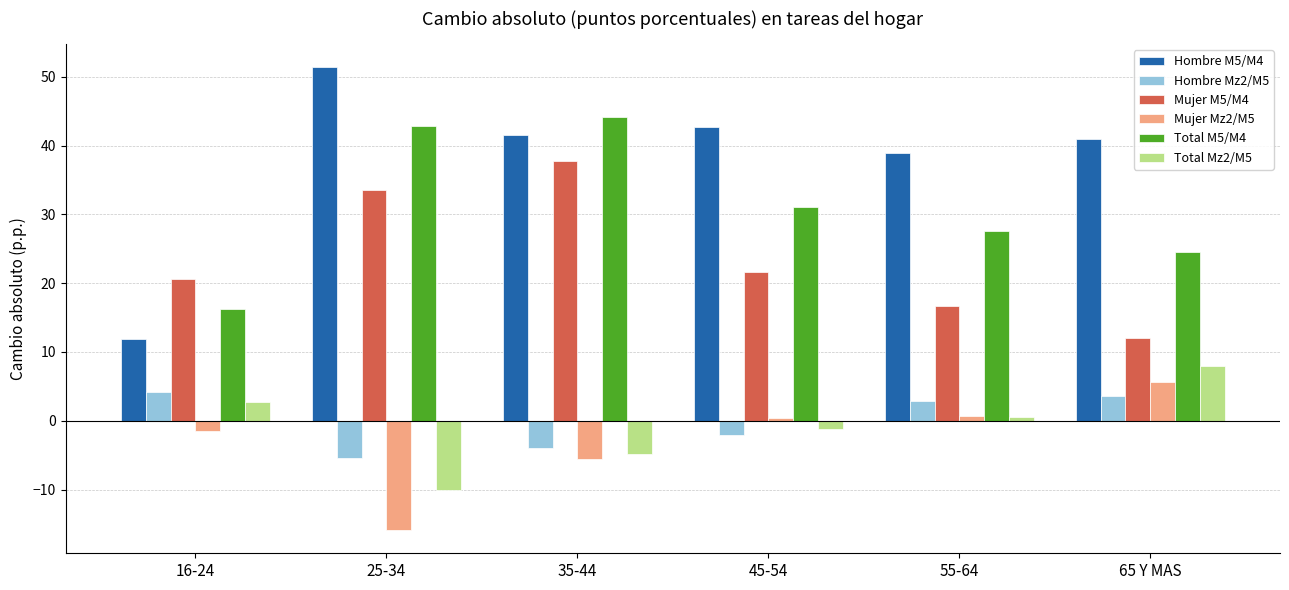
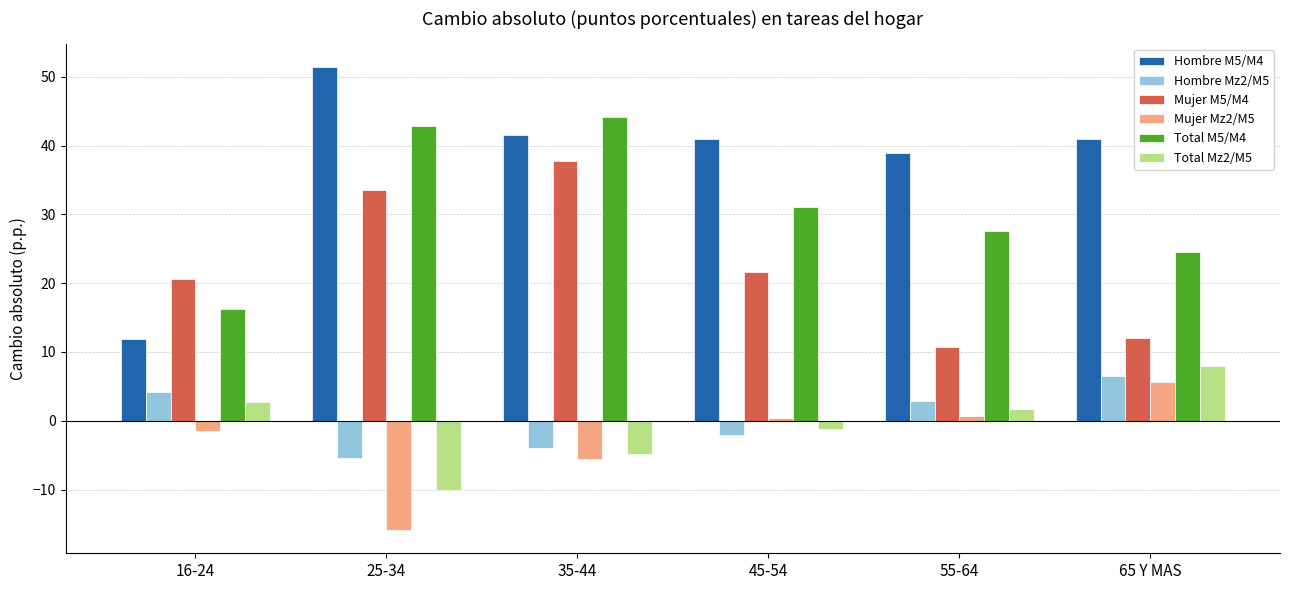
  {
    "Hombre M5/M4": {
      "16-24": 12,
      "25-34": 51,
      "35-44": 42,
-     "45-54": 43,
+     "45-54": 41,
      "55-64": 39,
      "65 Y MAS": 41
    },
    "Hombre Mz2/M5": {
      "16-24": 4,
      "25-34": -5,
      "35-44": -4,
      "45-54": -2,
      "55-64": 3,
-     "65 Y MAS": 4
+     "65 Y MAS": 7
    },
    "Mujer M5/M4": {
      "16-24": 21,
      "25-34": 34,
      "35-44": 38,
      "45-54": 22,
-     "55-64": 17,
+     "55-64": 11,
      "65 Y MAS": 12
    },
    "Mujer Mz2/M5": {
      "16-24": -1,
      "25-34": -16,
      "35-44": -6,
      "45-54": 0,
      "55-64": 1,
      "65 Y MAS": 6
    },
    "Total M5/M4": {
      "16-24": 16,
      "25-34": 43,
      "35-44": 44,
      "45-54": 31,
      "55-64": 28,
      "65 Y MAS": 25
    },
    "Total Mz2/M5": {
      "16-24": 3,
      "25-34": -10,
      "35-44": -5,
      "45-54": -1,
-     "55-64": 1,
+     "55-64": 2,
      "65 Y MAS": 8
    }
  }
